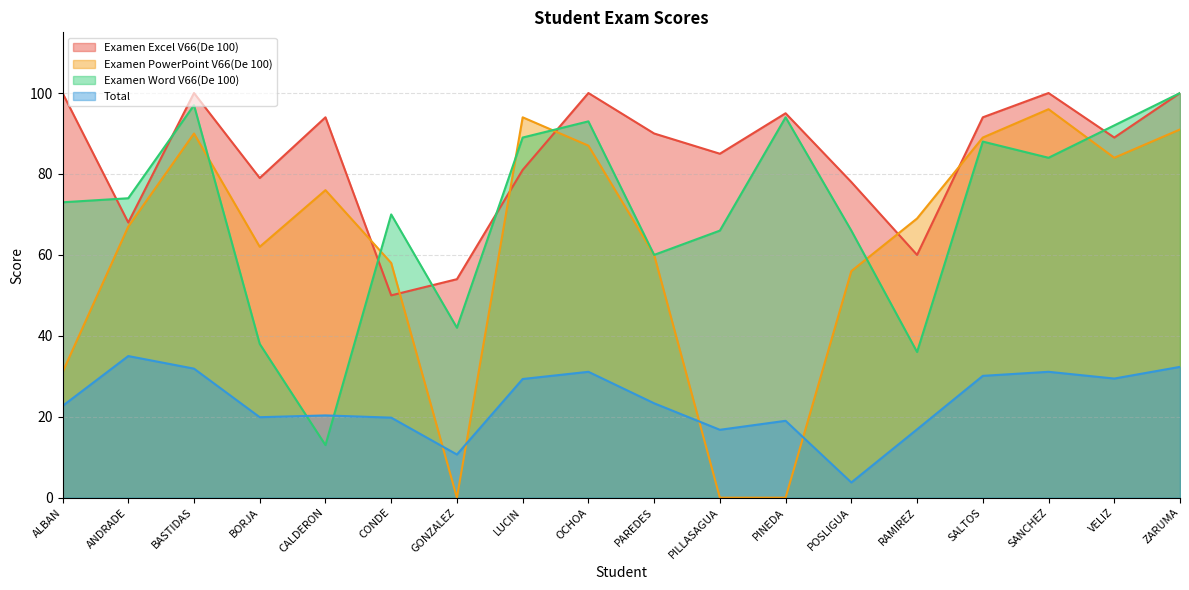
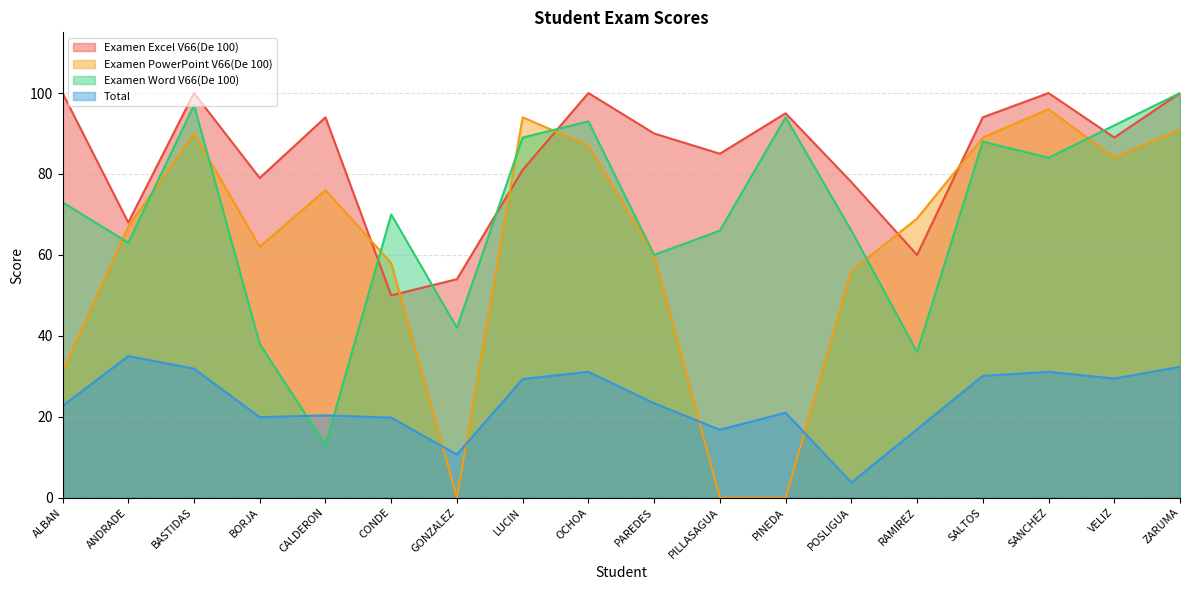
  {
    "Examen Excel V66(De 100)": {
      "ALBAN": 100,
      "ANDRADE": 68,
      "BORJA": 79,
      "CALDERON": 94,
      "CONDE": 50,
      "GONZALEZ": 54,
      "LUCIN": 81,
      "OCHOA": 100,
      "PAREDES": 90,
      "PILLASAGUA": 85,
      "PINEDA": 95,
      "POSLIGUA": 78,
      "RAMIREZ": 60,
      "SALTOS": 94,
      "SANCHEZ": 100,
      "VELIZ": 89
    },
    "Examen PowerPoint V66(De 100)": {
      "ALBAN": 31,
      "ANDRADE": 67,
      "BASTIDAS": 90,
      "BORJA": 62,
      "CALDERON": 76,
      "CONDE": 58,
      "GONZALEZ": 0,
      "LUCIN": 94,
      "OCHOA": 87,
      "PILLASAGUA": 0,
      "PINEDA": 0,
      "POSLIGUA": 56,
      "RAMIREZ": 69,
      "SALTOS": 89,
      "SANCHEZ": 96,
      "VELIZ": 84,
      "ZARUMA": 91
    },
    "Examen Word V66(De 100)": {
      "ALBAN": 73,
-     "ANDRADE": 74,
+     "ANDRADE": 63,
      "BORJA": 38,
      "CALDERON": 13,
      "CONDE": 70,
      "GONZALEZ": 42,
      "LUCIN": 89,
      "OCHOA": 93,
      "PILLASAGUA": 66,
      "PINEDA": 94,
      "POSLIGUA": 66,
      "RAMIREZ": 36,
      "SALTOS": 88,
      "SANCHEZ": 84,
      "VELIZ": 92
    },
    "Total": {
      "ALBAN": 23,
      "ANDRADE": 35,
      "BASTIDAS": 32,
      "BORJA": 20,
      "CALDERON": 20,
      "CONDE": 20,
      "GONZALEZ": 11,
      "LUCIN": 29,
      "OCHOA": 31,
      "PAREDES": 23,
      "PILLASAGUA": 17,
-     "PINEDA": 19,
+     "PINEDA": 21,
      "POSLIGUA": 4,
      "RAMIREZ": 17,
      "SALTOS": 30,
      "SANCHEZ": 31,
      "VELIZ": 29,
      "ZARUMA": 32
    }
  }
